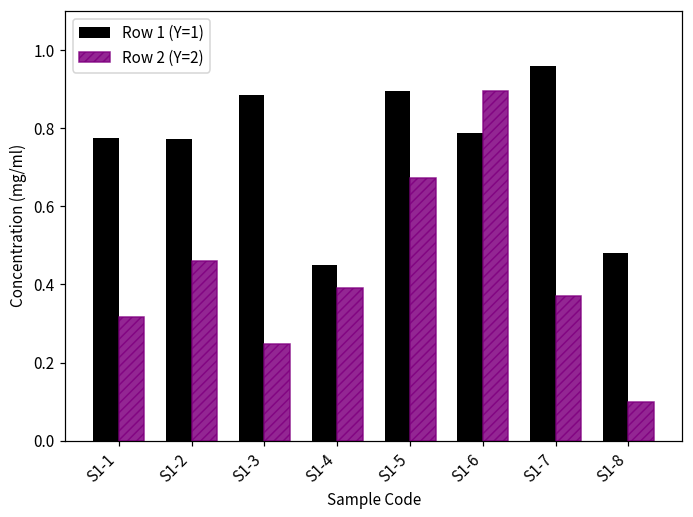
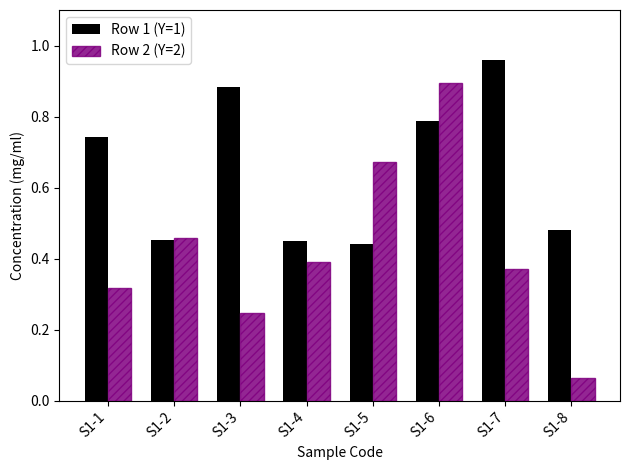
  {
    "Row 1 (Y=1)": {
-     "S1-1": 0.78,
-     "S1-2": 0.77,
+     "S1-1": 0.74,
+     "S1-2": 0.45,
      "S1-3": 0.88,
      "S1-4": 0.45,
-     "S1-5": 0.90,
+     "S1-5": 0.44,
      "S1-6": 0.79,
      "S1-7": 0.96,
      "S1-8": 0.48
    },
    "Row 2 (Y=2)": {
      "S1-1": 0.32,
      "S1-2": 0.46,
      "S1-3": 0.25,
      "S1-4": 0.39,
      "S1-5": 0.67,
      "S1-6": 0.89,
      "S1-7": 0.37,
-     "S1-8": 0.10
+     "S1-8": 0.07
    }
  }
